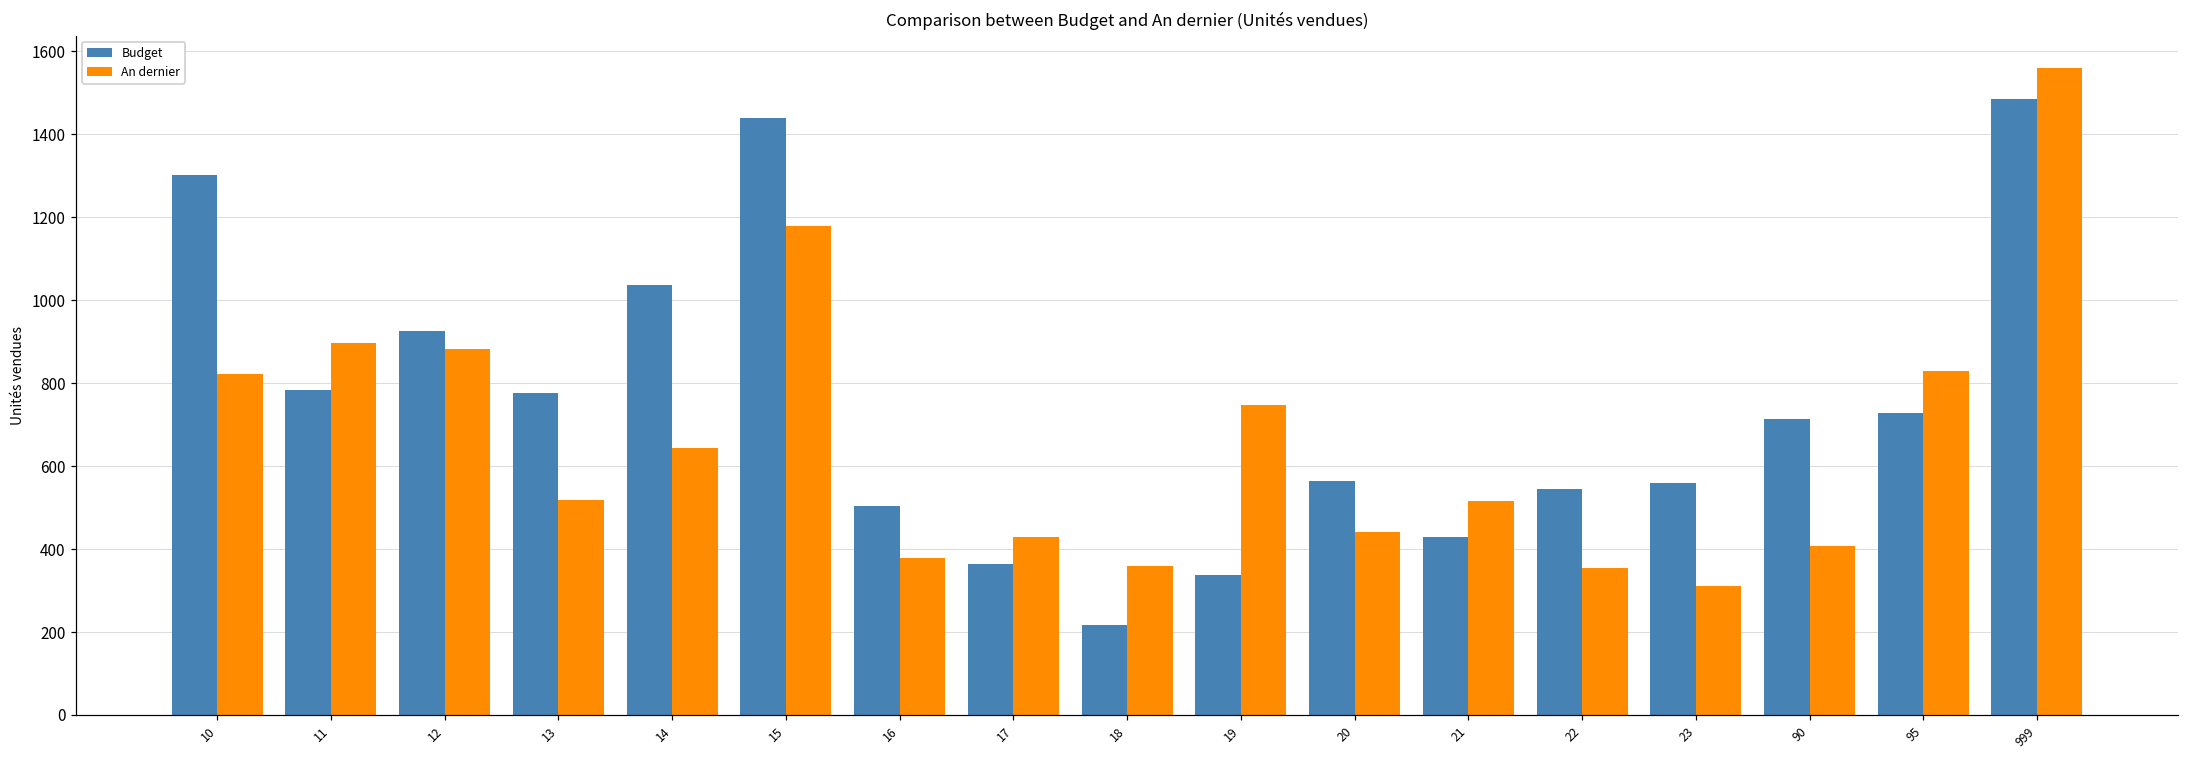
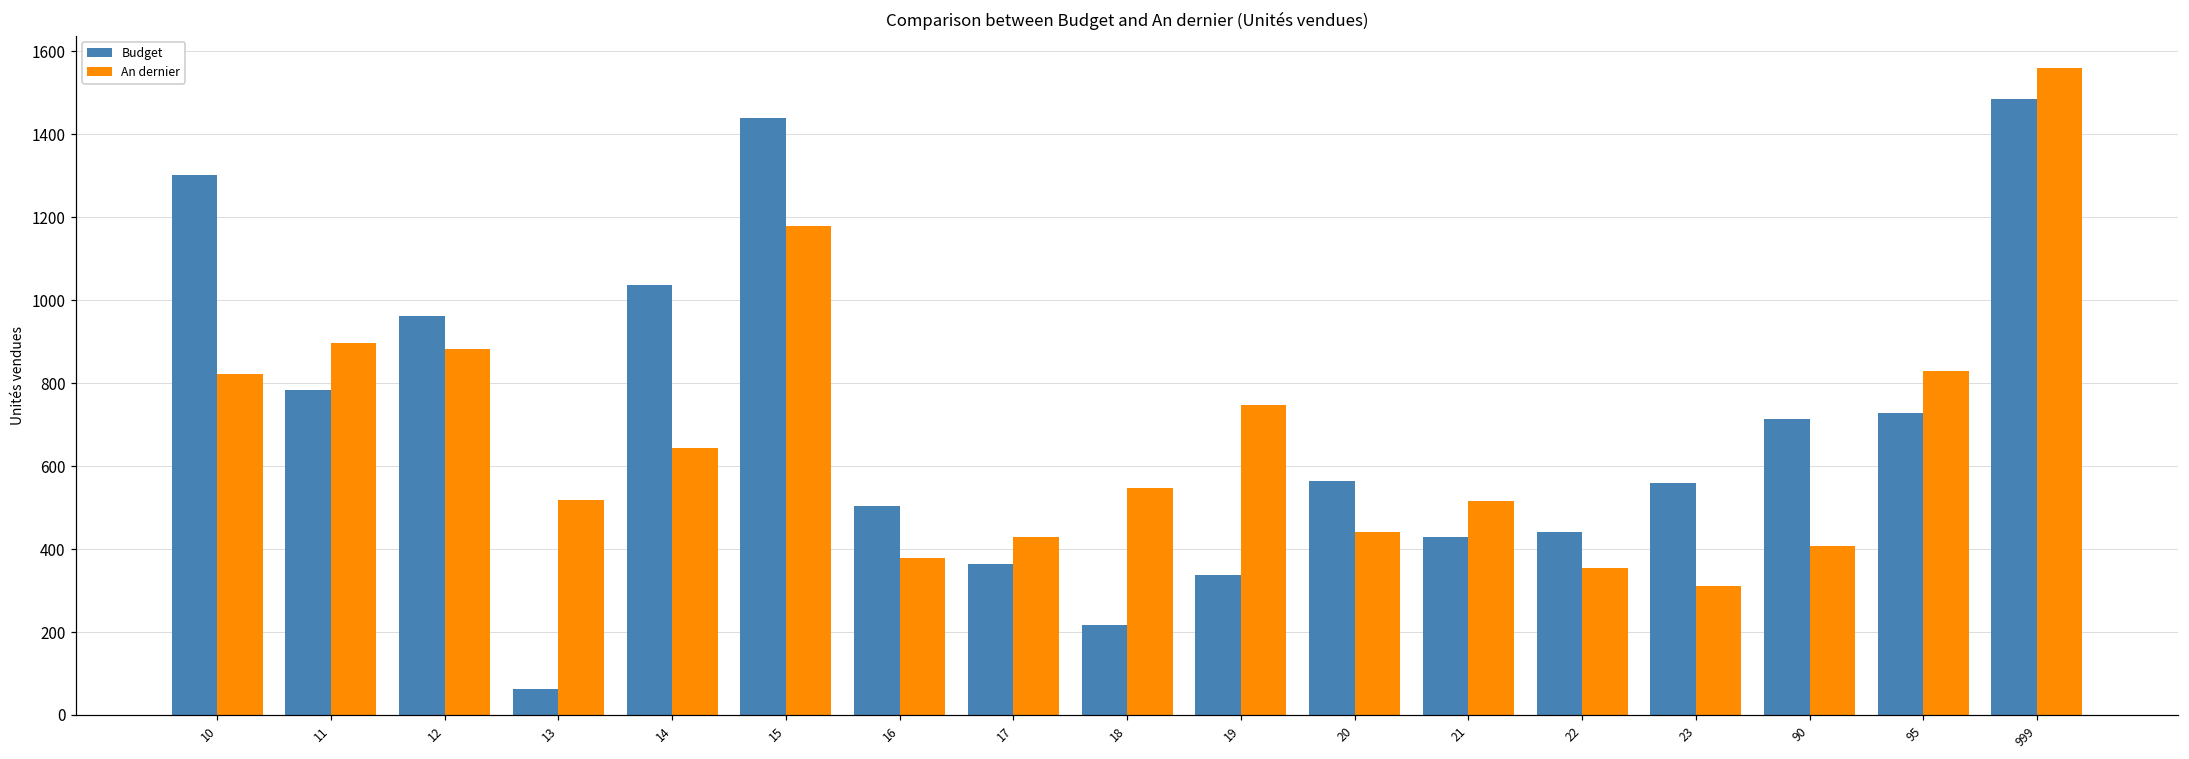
  {
    "Budget": {
      "10": 1300,
      "11": 780,
-     "12": 930,
-     "13": 780,
+     "12": 960,
+     "13": 60,
      "14": 1040,
      "15": 1440,
      "16": 500,
      "17": 360,
      "18": 220,
      "19": 340,
      "20": 570,
      "21": 430,
-     "22": 550,
+     "22": 440,
      "23": 560,
      "90": 710,
      "95": 730,
      "999": 1490
    },
    "An dernier": {
      "10": 820,
      "11": 900,
      "12": 880,
      "13": 520,
      "14": 640,
      "15": 1180,
      "16": 380,
      "17": 430,
-     "18": 360,
+     "18": 550,
      "19": 750,
      "20": 440,
      "21": 520,
      "22": 360,
      "23": 310,
      "90": 410,
      "95": 830,
      "999": 1560
    }
  }
